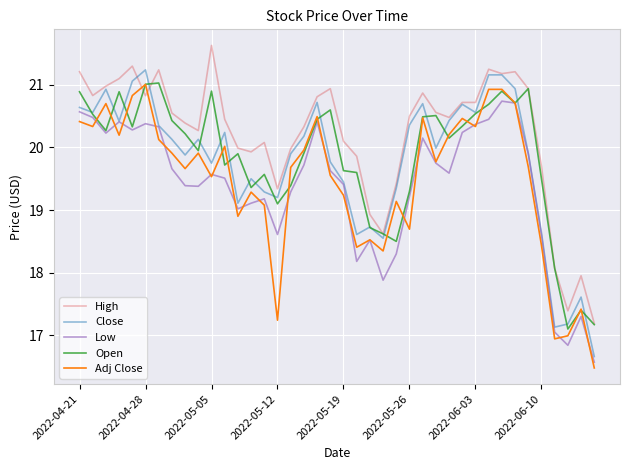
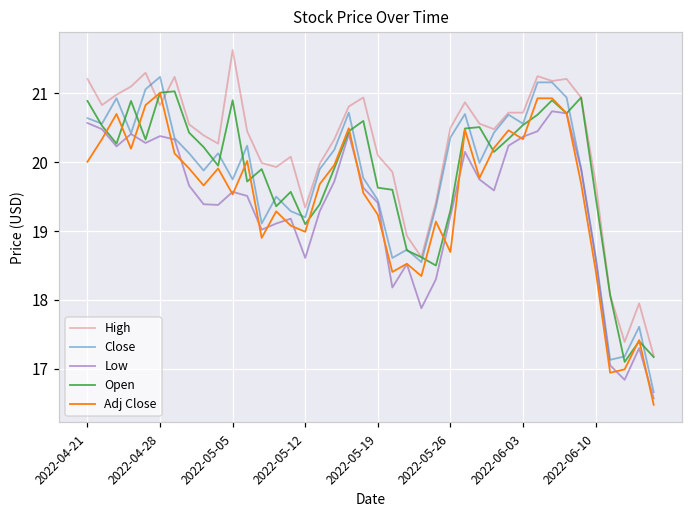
  {
    "High": {
      "2022-04-21": 21.2,
      "2022-04-28": 20.8,
      "2022-05-05": 21.6,
      "2022-05-12": 19.3,
      "2022-05-19": 20.1,
      "2022-05-26": 20.5,
      "2022-06-03": 20.7,
      "2022-06-10": 19.7
    },
    "Close": {
      "2022-04-21": 20.6,
      "2022-04-28": 21.2,
      "2022-05-05": 19.8,
      "2022-05-12": 19.2,
      "2022-05-26": 20.4
    },
    "Low": {
      "2022-04-21": 20.6,
      "2022-04-28": 20.4,
      "2022-05-12": 18.6,
      "2022-05-26": 19.2
    },
    "Open": {
      "2022-04-21": 20.9,
      "2022-05-05": 20.9,
      "2022-05-12": 19.1,
      "2022-05-19": 19.6,
      "2022-05-26": 19.3,
      "2022-06-10": 19.5
    },
    "Adj Close": {
-     "2022-04-21": 20.4,
-     "2022-05-12": 17.2,
+     "2022-04-21": 20.0,
+     "2022-05-12": 19.0,
      "2022-05-19": 19.2,
      "2022-05-26": 18.7,
      "2022-06-10": 18.4
    }
  }
